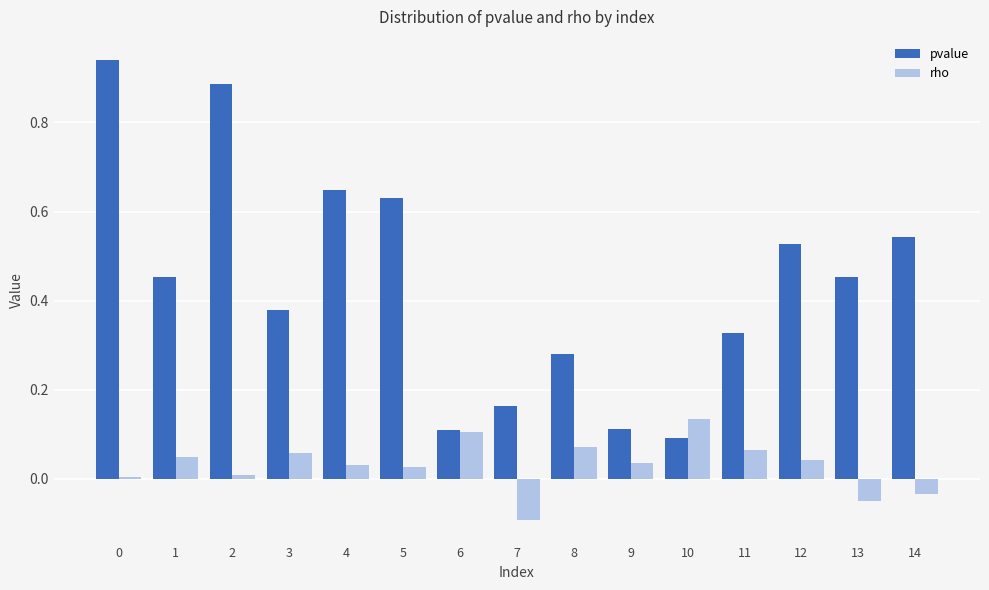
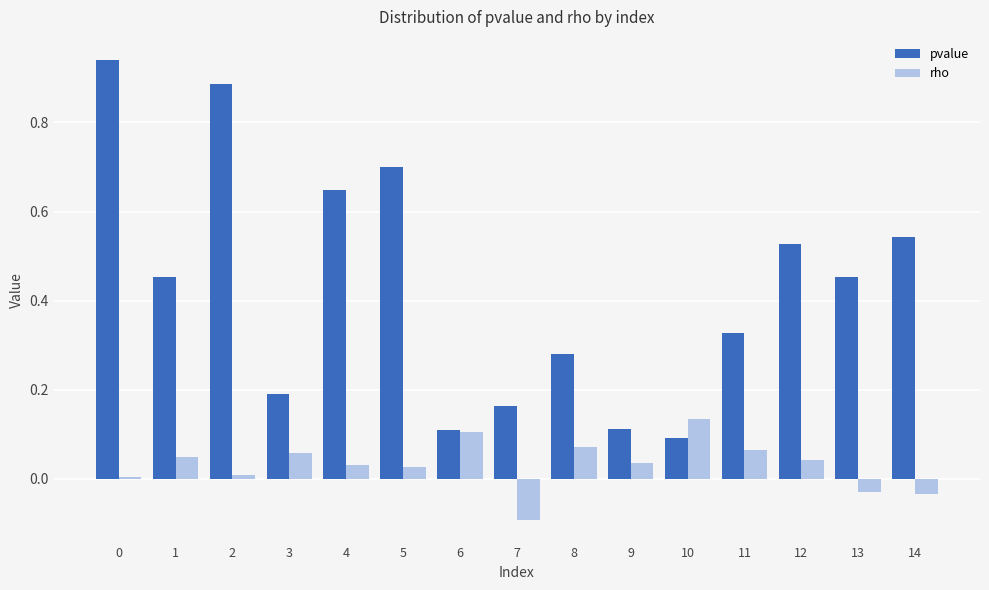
  {
    "pvalue": {
      "0": 0.94,
      "1": 0.45,
      "2": 0.89,
-     "3": 0.38,
+     "3": 0.19,
      "4": 0.65,
-     "5": 0.63,
+     "5": 0.70,
      "6": 0.11,
      "7": 0.16,
      "8": 0.28,
      "9": 0.11,
      "10": 0.09,
      "11": 0.33,
      "12": 0.53,
      "13": 0.45,
      "14": 0.54
    },
    "rho": {
      "1": 0.05,
      "2": 0.01,
      "3": 0.06,
      "4": 0.03,
      "5": 0.03,
      "6": 0.11,
      "7": -0.09,
      "8": 0.07,
      "9": 0.03,
      "10": 0.13,
      "11": 0.06,
      "12": 0.04,
-     "13": -0.05,
+     "13": -0.03,
      "14": -0.03
    }
  }
